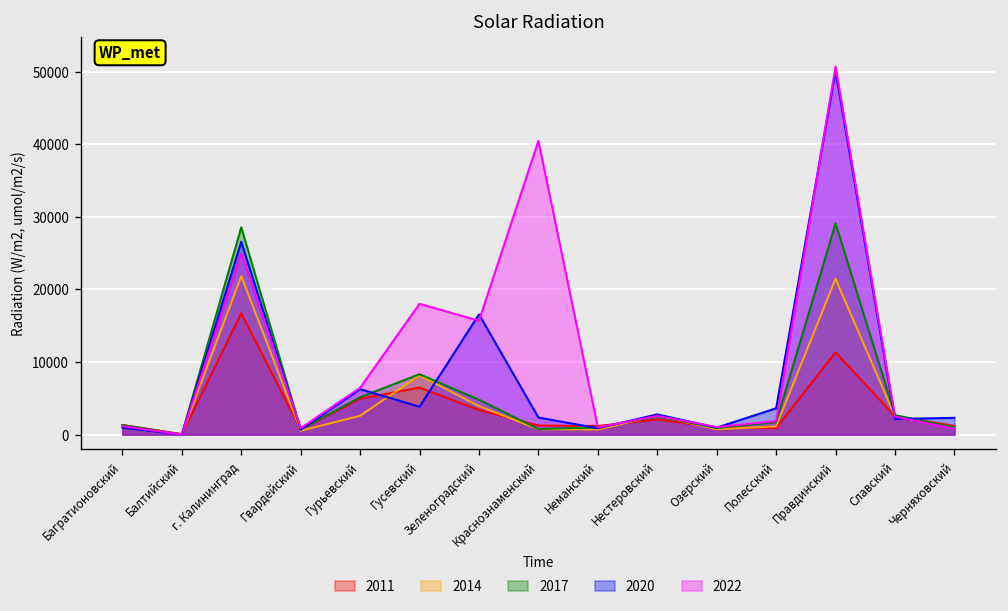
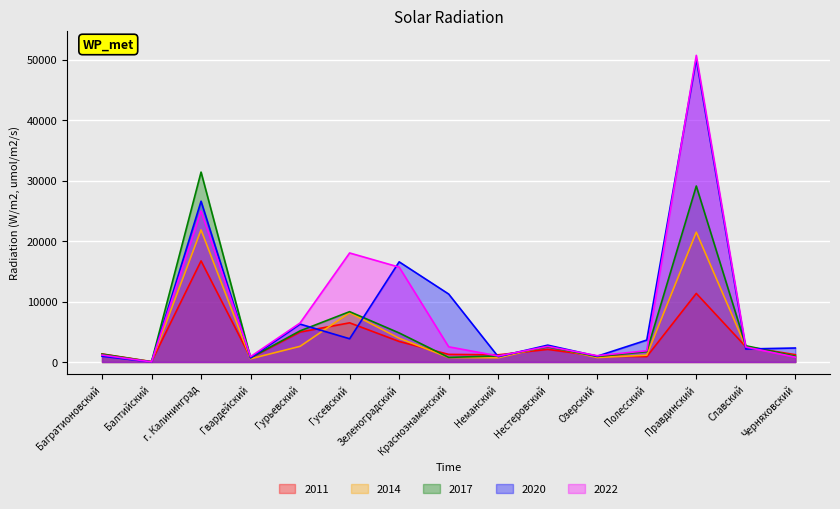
  {
    "2011": {
      "г. Калининград": 17000,
      "Гусевский": 6000,
      "Зеленоградский": 3000,
      "Краснознаменский": 1000,
      "Нестеровский": 2000,
      "Правдинский": 11000
    },
    "2014": {
      "г. Калининград": 22000,
      "Гурьевский": 3000,
      "Зеленоградский": 4000,
      "Правдинский": 21000
    },
    "2017": {
-     "г. Калининград": 29000,
+     "г. Калининград": 31000,
      "Зеленоградский": 5000,
      "Правдинский": 29000
    },
    "2020": {
      "г. Калининград": 27000,
      "Гусевский": 4000,
      "Зеленоградский": 17000,
-     "Краснознаменский": 2000,
+     "Краснознаменский": 11000,
      "Полесский": 4000,
      "Правдинский": 50000,
      "Черняховский": 2000
    },
    "2022": {
      "г. Калининград": 25000,
      "Гусевский": 18000,
      "Зеленоградский": 16000,
-     "Краснознаменский": 40000,
+     "Краснознаменский": 3000,
      "Правдинский": 51000
    }
  }
